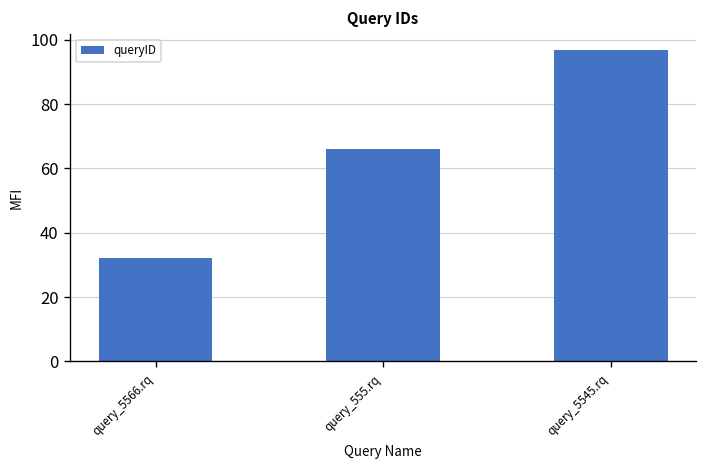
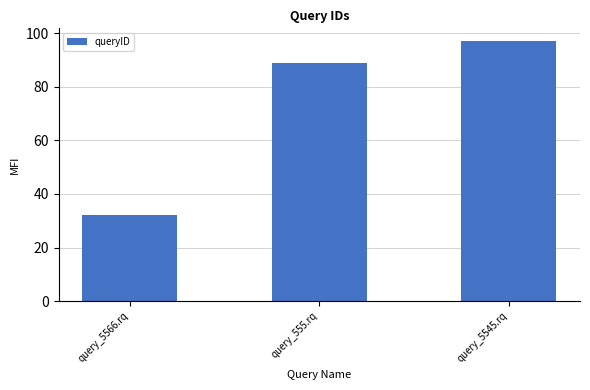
  {
    "query_5566.rq": 32,
-   "query_555.rq": 66,
+   "query_555.rq": 89,
    "query_5545.rq": 97
  }
